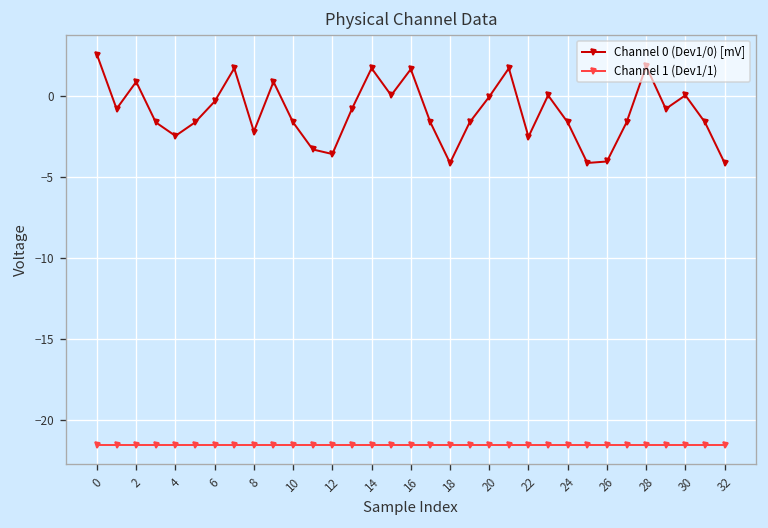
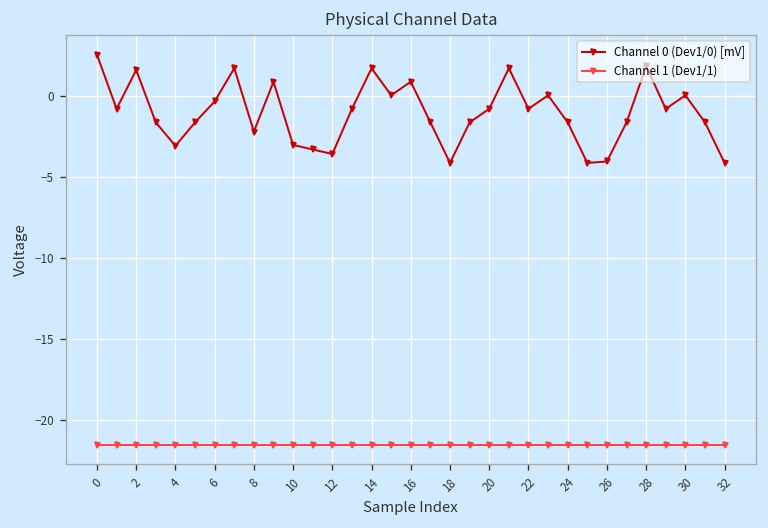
  {
    "Channel 0 (Dev1/0) [mV]": {
      "0": 2.6,
-     "2": 0.9,
-     "4": -2.5,
+     "2": 1.6,
+     "4": -3.1,
      "6": -0.3,
      "8": -2.2,
-     "10": -1.6,
+     "10": -3.0,
      "12": -3.6,
      "14": 1.7,
-     "16": 1.7,
+     "16": 0.9,
      "18": -4.1,
-     "20": 0.0,
-     "22": -2.5,
+     "20": -0.8,
+     "22": -0.8,
      "24": -1.6,
      "26": -4.0,
      "30": 0.1,
      "32": -4.1
    },
    "Channel 1 (Dev1/1)": {
      "0": -21.5,
      "2": -21.5,
      "4": -21.5,
      "6": -21.5,
      "8": -21.5,
      "10": -21.5,
      "12": -21.5,
      "14": -21.5,
      "16": -21.5,
      "18": -21.5,
      "20": -21.5,
      "22": -21.5,
      "24": -21.5,
      "26": -21.5,
      "28": -21.5,
      "30": -21.5,
      "32": -21.5
    }
  }
